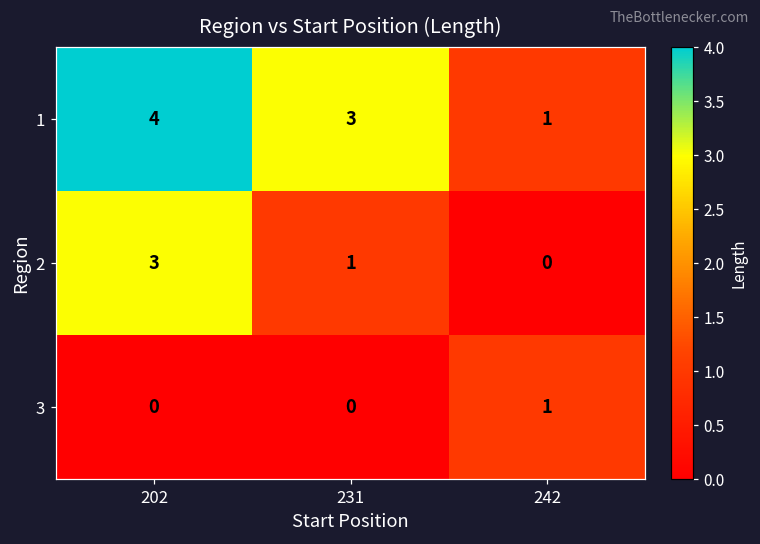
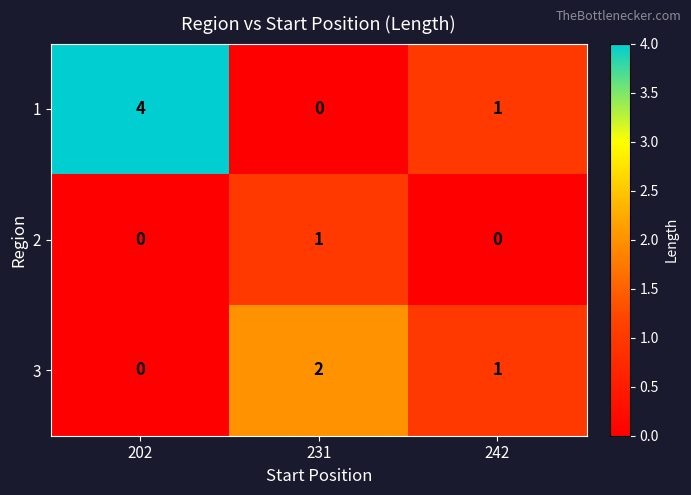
  {
    "1": {
      "202": 4,
-     "231": 3,
+     "231": 0,
      "242": 1
    },
    "2": {
-     "202": 3,
+     "202": 0,
      "231": 1,
      "242": 0
    },
    "3": {
      "202": 0,
-     "231": 0,
+     "231": 2,
      "242": 1
    }
  }
